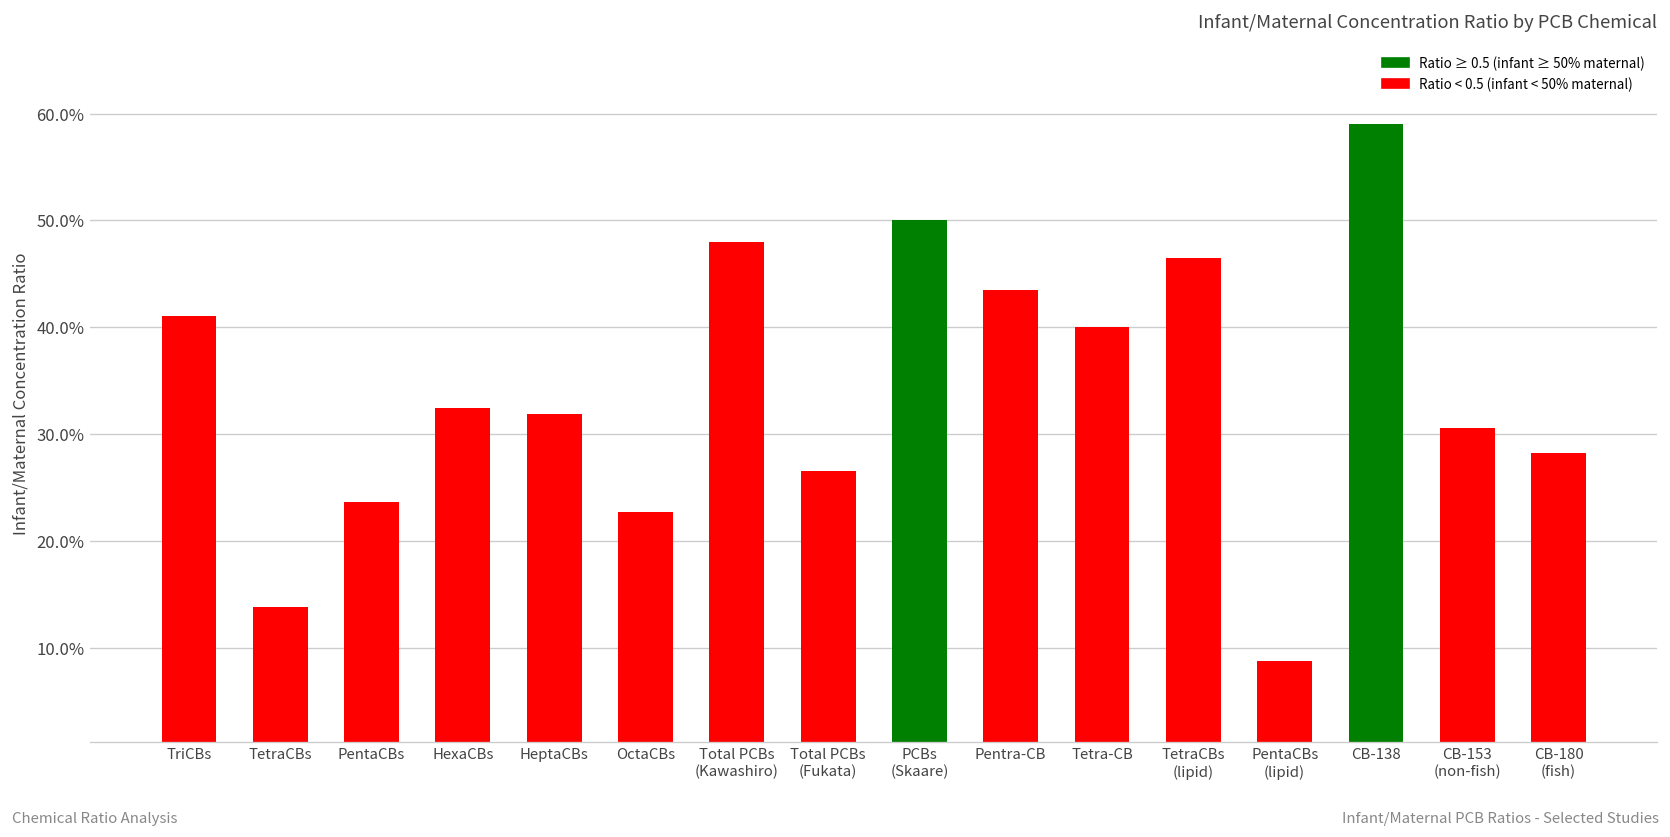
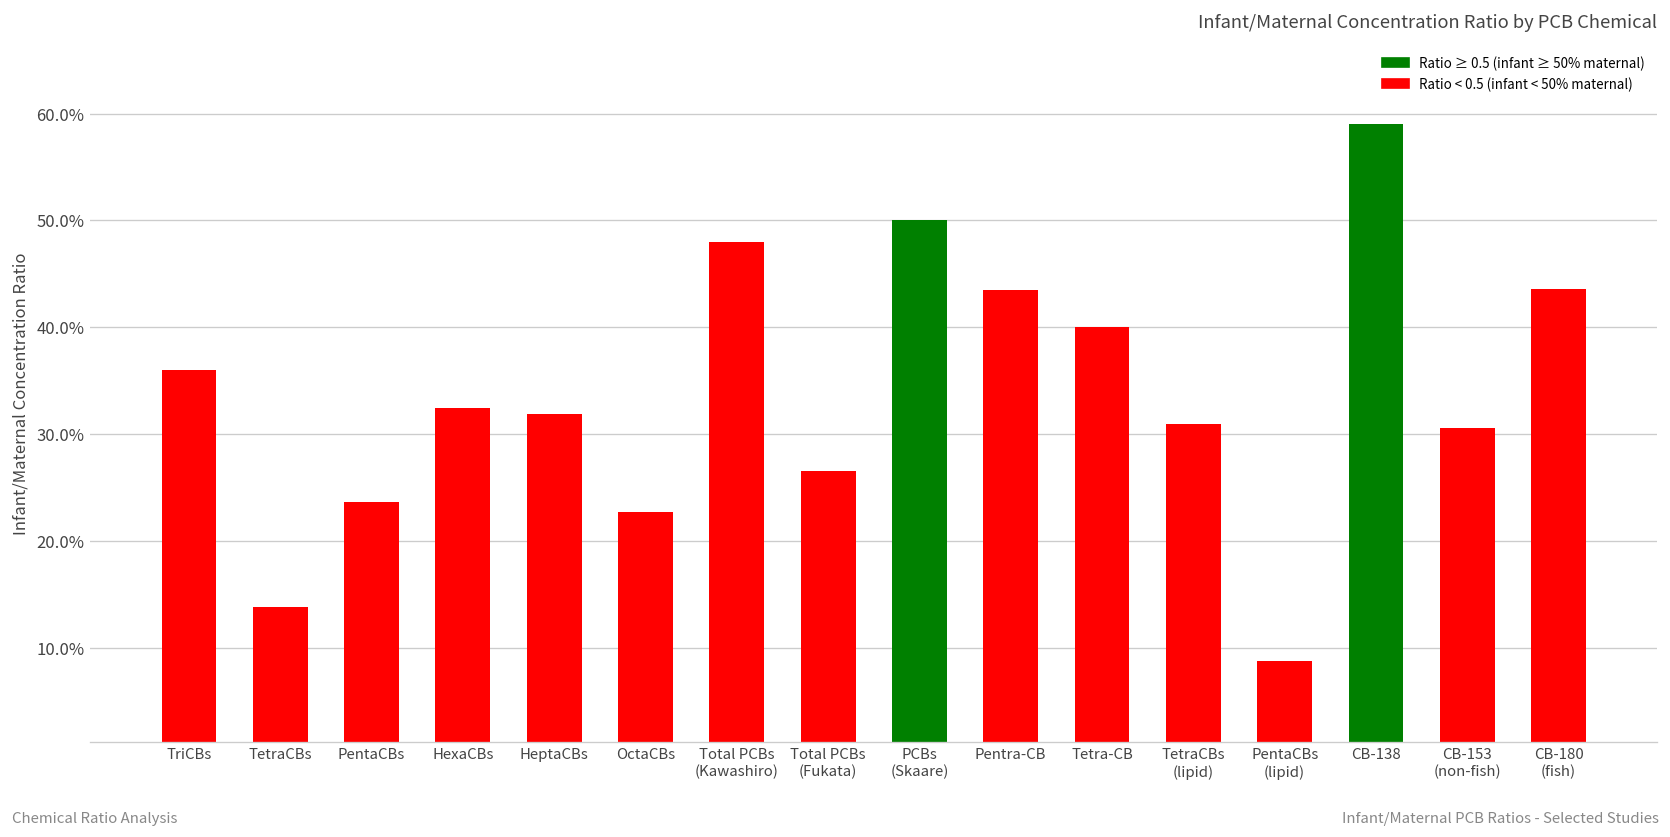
  {
-   "TriCBs": "41%",
+   "TriCBs": "36%",
    "TetraCBs": "14%",
    "PentaCBs": "24%",
    "HexaCBs": "32%",
    "HeptaCBs": "32%",
    "OctaCBs": "23%",
    "Total PCBs (Kawashiro)": "48%",
    "Total PCBs (Fukata)": "27%",
    "PCBs (Skaare)": "50%",
    "Pentra-CB": "44%",
    "Tetra-CB": "40%",
-   "TetraCBs (lipid)": "47%",
+   "TetraCBs (lipid)": "31%",
    "PentaCBs (lipid)": "9%",
    "CB-138": "59%",
    "CB-153 (non-fish)": "31%",
-   "CB-180 (fish)": "28%"
+   "CB-180 (fish)": "44%"
  }
